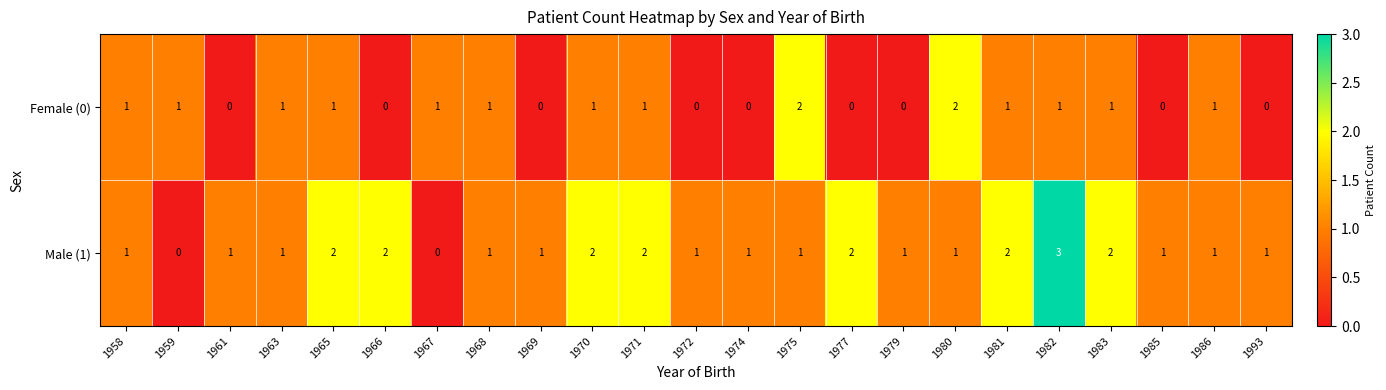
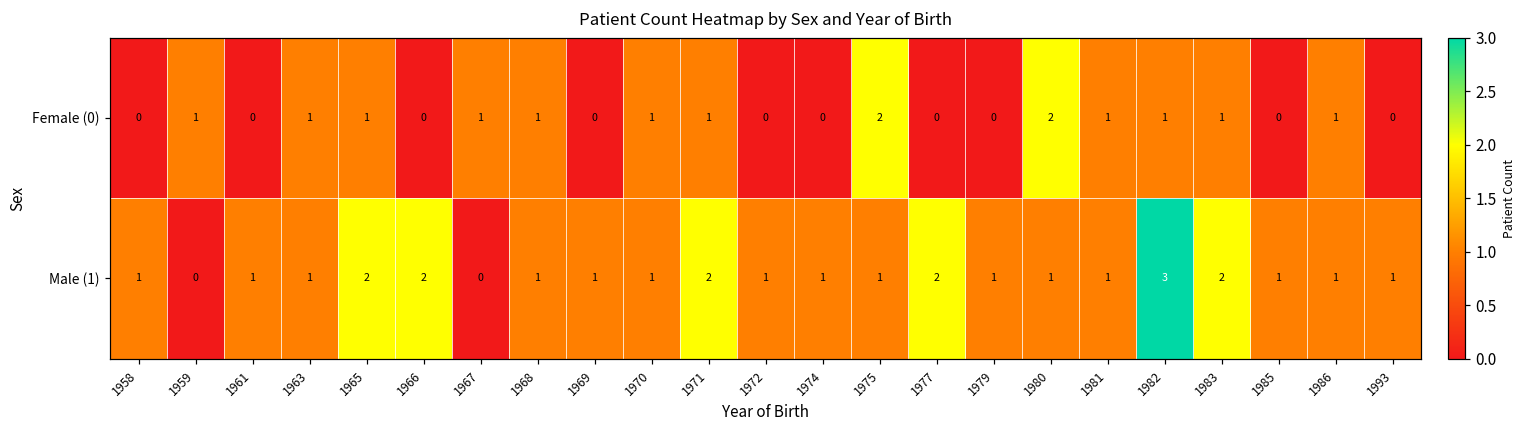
  {
    "Female (0)": {
-     "1958": 1,
+     "1958": 0,
      "1959": 1,
      "1961": 0,
      "1963": 1,
      "1965": 1,
      "1966": 0,
      "1967": 1,
      "1968": 1,
      "1969": 0,
      "1970": 1,
      "1971": 1,
      "1972": 0,
      "1974": 0,
      "1975": 2,
      "1977": 0,
      "1979": 0,
      "1980": 2,
      "1981": 1,
      "1982": 1,
      "1983": 1,
      "1985": 0,
      "1986": 1,
      "1993": 0
    },
    "Male (1)": {
      "1958": 1,
      "1959": 0,
      "1961": 1,
      "1963": 1,
      "1965": 2,
      "1966": 2,
      "1967": 0,
      "1968": 1,
      "1969": 1,
-     "1970": 2,
+     "1970": 1,
      "1971": 2,
      "1972": 1,
      "1974": 1,
      "1975": 1,
      "1977": 2,
      "1979": 1,
      "1980": 1,
-     "1981": 2,
+     "1981": 1,
      "1982": 3,
      "1983": 2,
      "1985": 1,
      "1986": 1,
      "1993": 1
    }
  }
